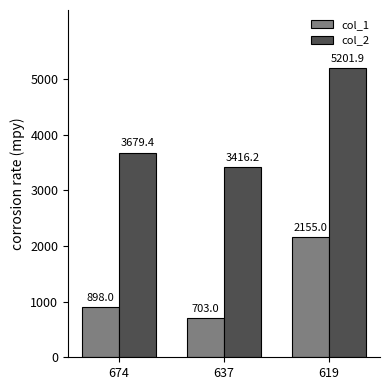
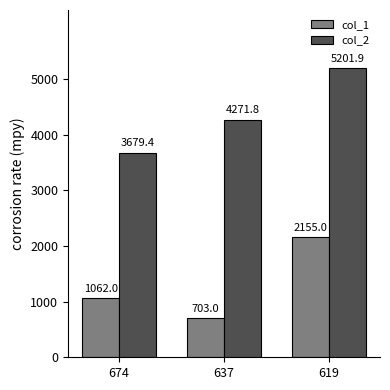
  {
    "col_1": {
-     "674": 898.0,
+     "674": 1062.0,
      "637": 703.0,
      "619": 2155.0
    },
    "col_2": {
      "674": 3679.4,
-     "637": 3416.2,
+     "637": 4271.8,
      "619": 5201.9
    }
  }
